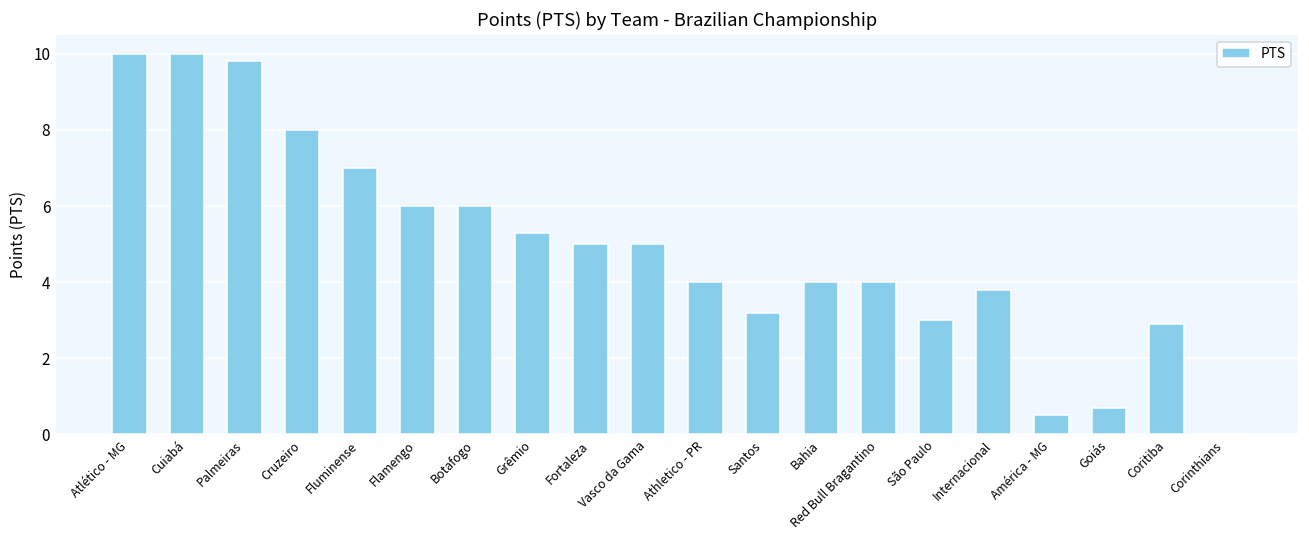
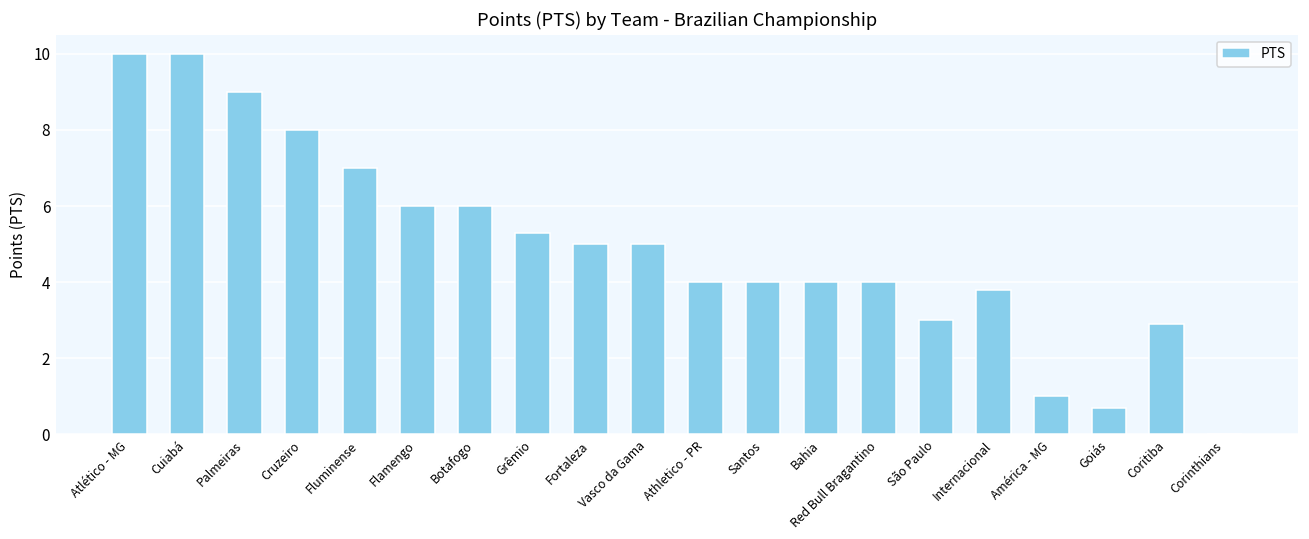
  {
    "Atlético - MG": 10.0,
    "Cuiabá": 10.0,
-   "Palmeiras": 9.8,
+   "Palmeiras": 9.0,
    "Cruzeiro": 8.0,
    "Fluminense": 7.0,
    "Flamengo": 6.0,
    "Botafogo": 6.0,
    "Grêmio": 5.3,
    "Fortaleza": 5.0,
    "Vasco da Gama": 5.0,
    "Athletico - PR": 4.0,
-   "Santos": 3.2,
+   "Santos": 4.0,
    "Bahia": 4.0,
    "Red Bull Bragantino": 4.0,
    "São Paulo": 3.0,
    "Internacional": 3.8,
-   "América - MG": 0.5,
+   "América - MG": 1.0,
    "Goiás": 0.7,
    "Coritiba": 2.9,
    "Corinthians": 0.0
  }
